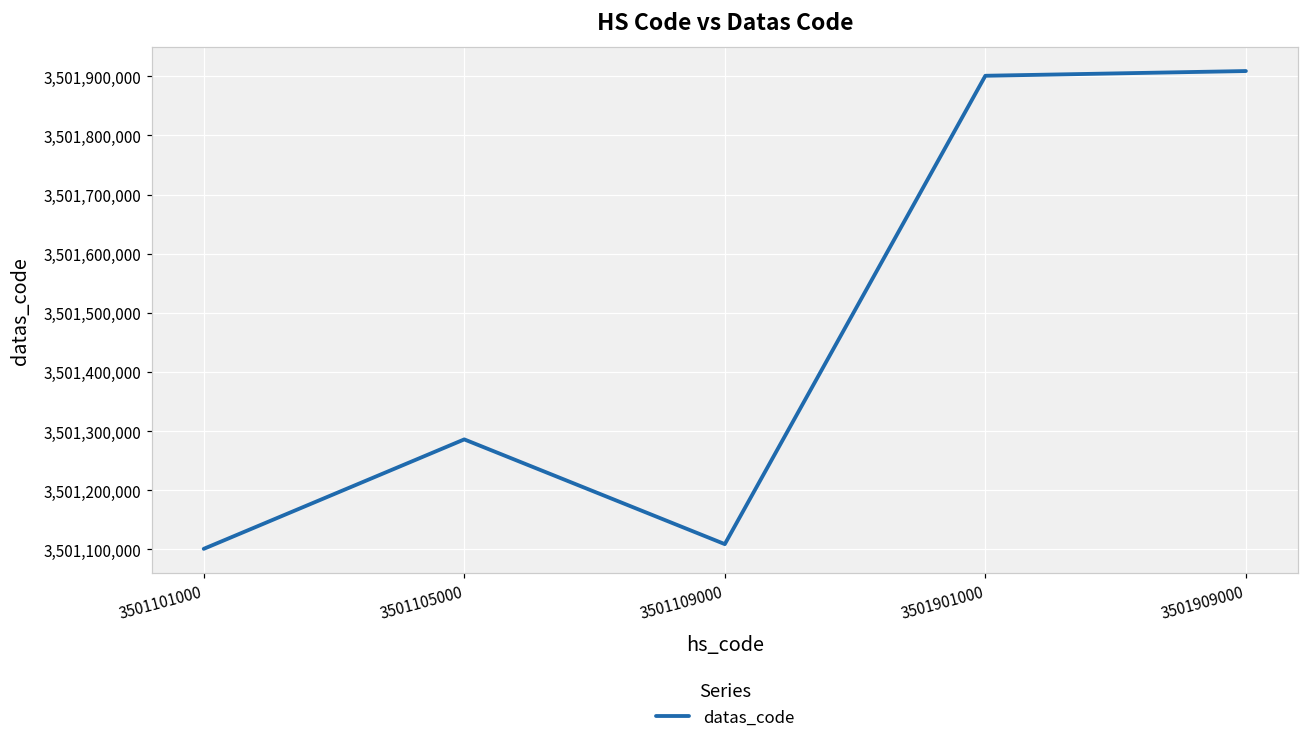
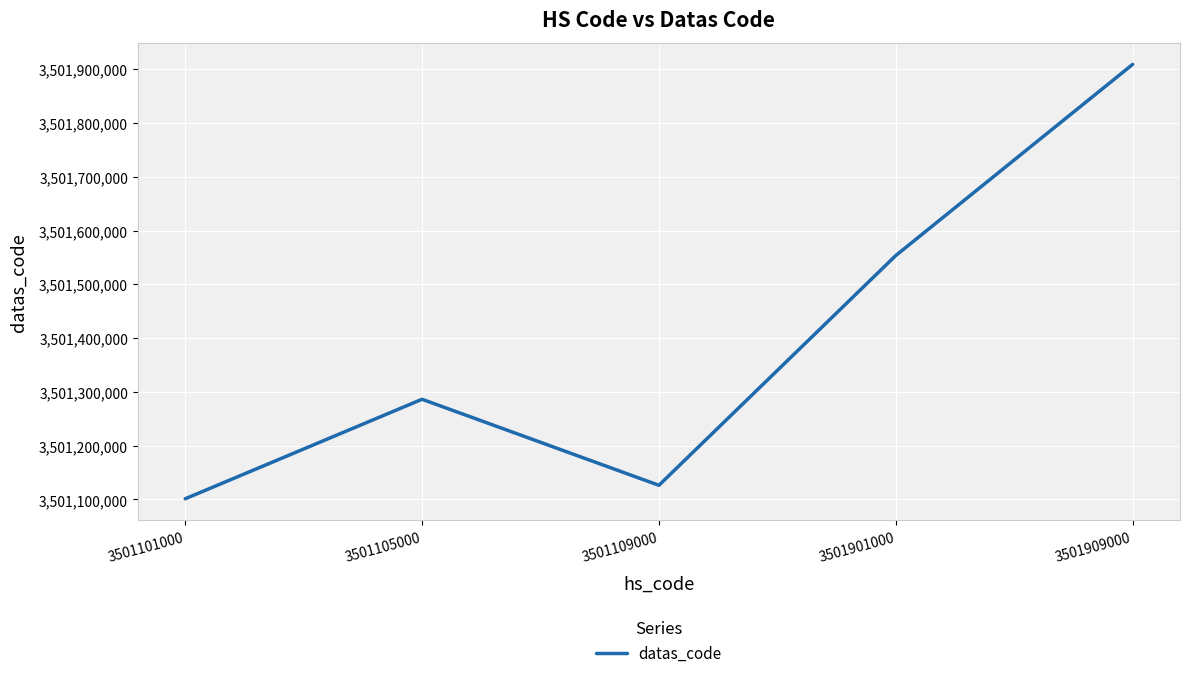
  {
    "3501101000": "3,501,100,000",
    "3501105000": "3,501,290,000",
-   "3501109000": "3,501,110,000",
-   "3501901000": "3,501,900,000",
+   "3501109000": "3,501,130,000",
+   "3501901000": "3,501,550,000",
    "3501909000": "3,501,910,000"
  }
